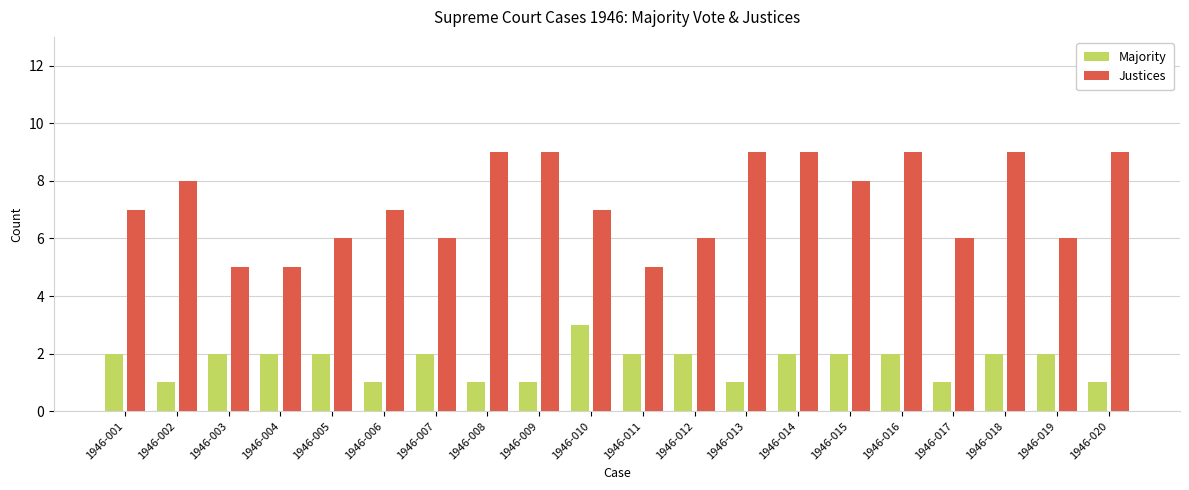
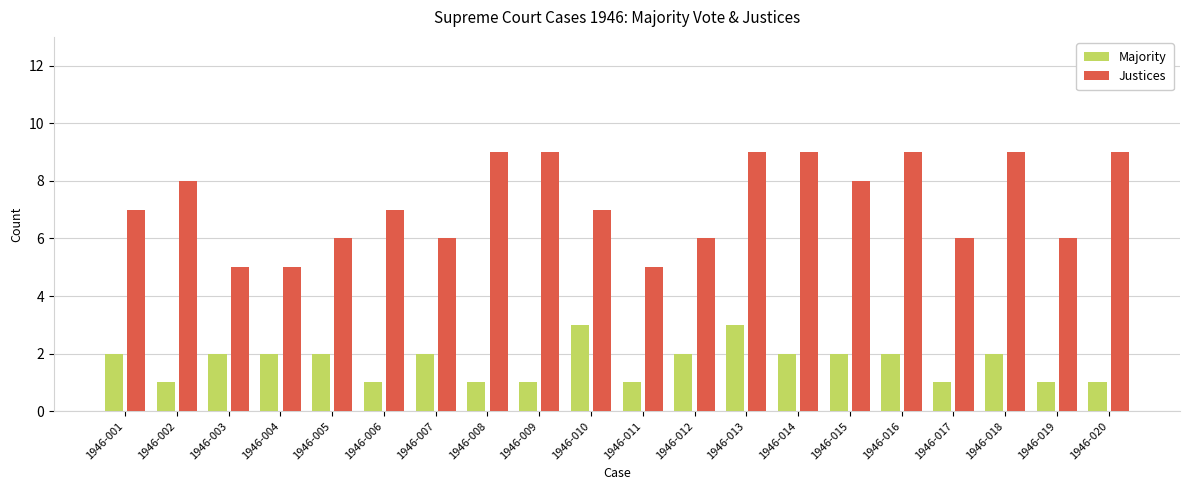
  {
    "Majority": {
      "1946-001": 2,
      "1946-002": 1,
      "1946-003": 2,
      "1946-004": 2,
      "1946-005": 2,
      "1946-006": 1,
      "1946-007": 2,
      "1946-008": 1,
      "1946-009": 1,
      "1946-010": 3,
-     "1946-011": 2,
+     "1946-011": 1,
      "1946-012": 2,
-     "1946-013": 1,
+     "1946-013": 3,
      "1946-014": 2,
      "1946-015": 2,
      "1946-016": 2,
      "1946-017": 1,
      "1946-018": 2,
-     "1946-019": 2,
+     "1946-019": 1,
      "1946-020": 1
    },
    "Justices": {
      "1946-001": 7,
      "1946-002": 8,
      "1946-003": 5,
      "1946-004": 5,
      "1946-005": 6,
      "1946-006": 7,
      "1946-007": 6,
      "1946-008": 9,
      "1946-009": 9,
      "1946-010": 7,
      "1946-011": 5,
      "1946-012": 6,
      "1946-013": 9,
      "1946-014": 9,
      "1946-015": 8,
      "1946-016": 9,
      "1946-017": 6,
      "1946-018": 9,
      "1946-019": 6,
      "1946-020": 9
    }
  }
